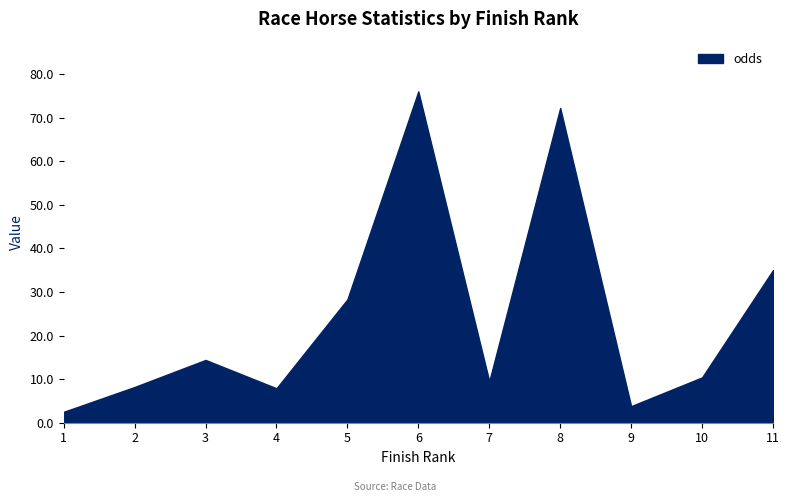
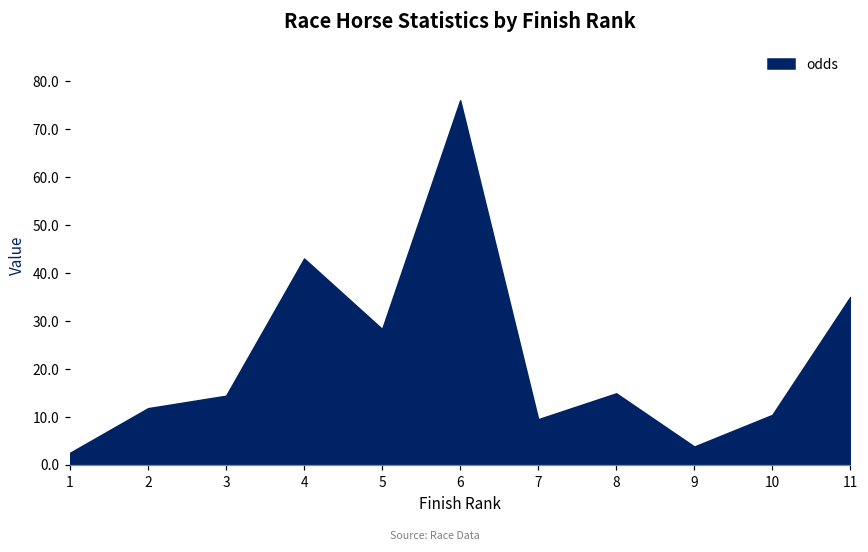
  {
    "1": 3,
-   "2": 8,
+   "2": 12,
    "3": 14,
-   "4": 8,
+   "4": 43,
    "5": 28,
    "6": 76,
    "7": 10,
-   "8": 72,
+   "8": 15,
    "9": 4,
    "10": 10,
    "11": 35
  }
